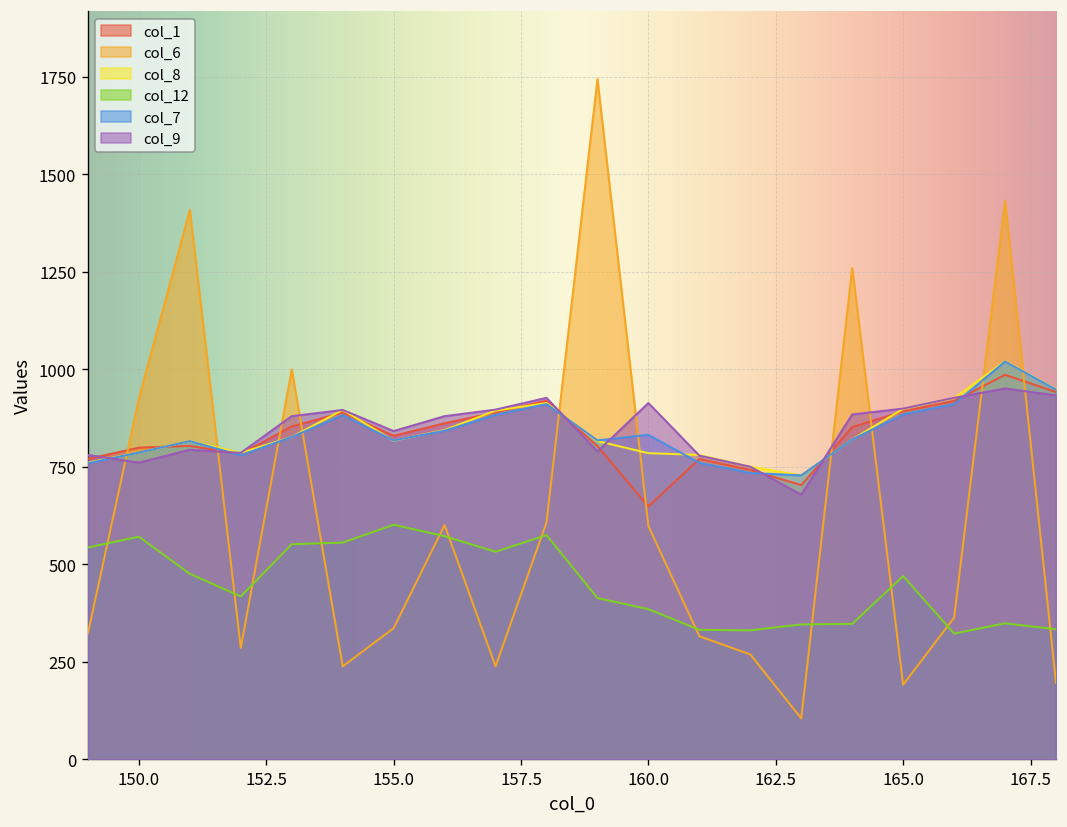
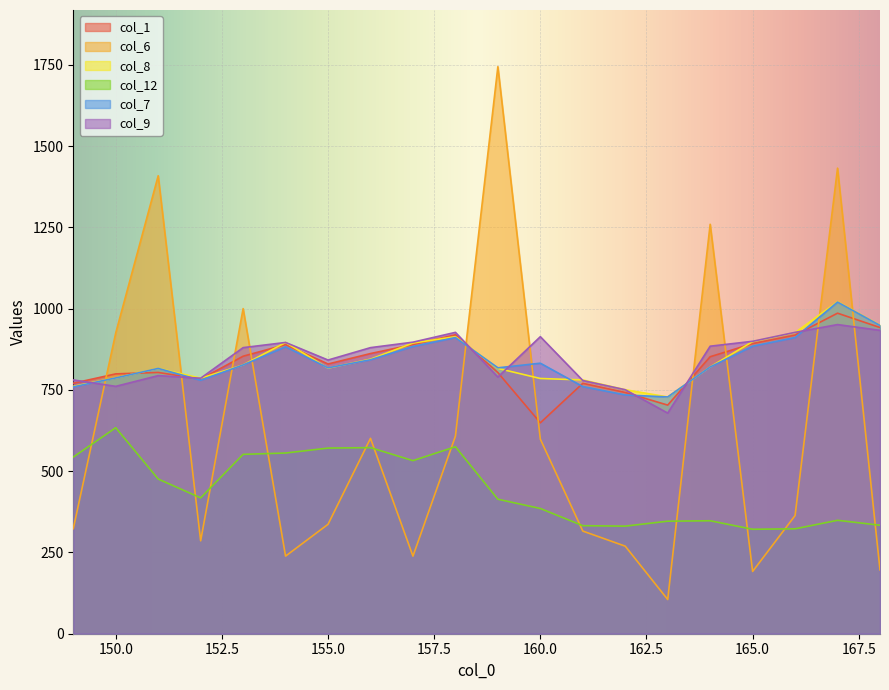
  {
    "col_1": {
      "150.0": 800,
      "155.0": 830,
      "160.0": 650
    },
    "col_12": {
-     "150.0": 570,
-     "155.0": 600,
+     "150.0": 630,
+     "155.0": 570,
      "160.0": 390,
-     "165.0": 470
+     "165.0": 320
    },
    "col_7": {
      "160.0": 830,
      "165.0": 880
    },
    "col_9": {
      "150.0": 760,
      "155.0": 840,
      "160.0": 910
    }
  }
